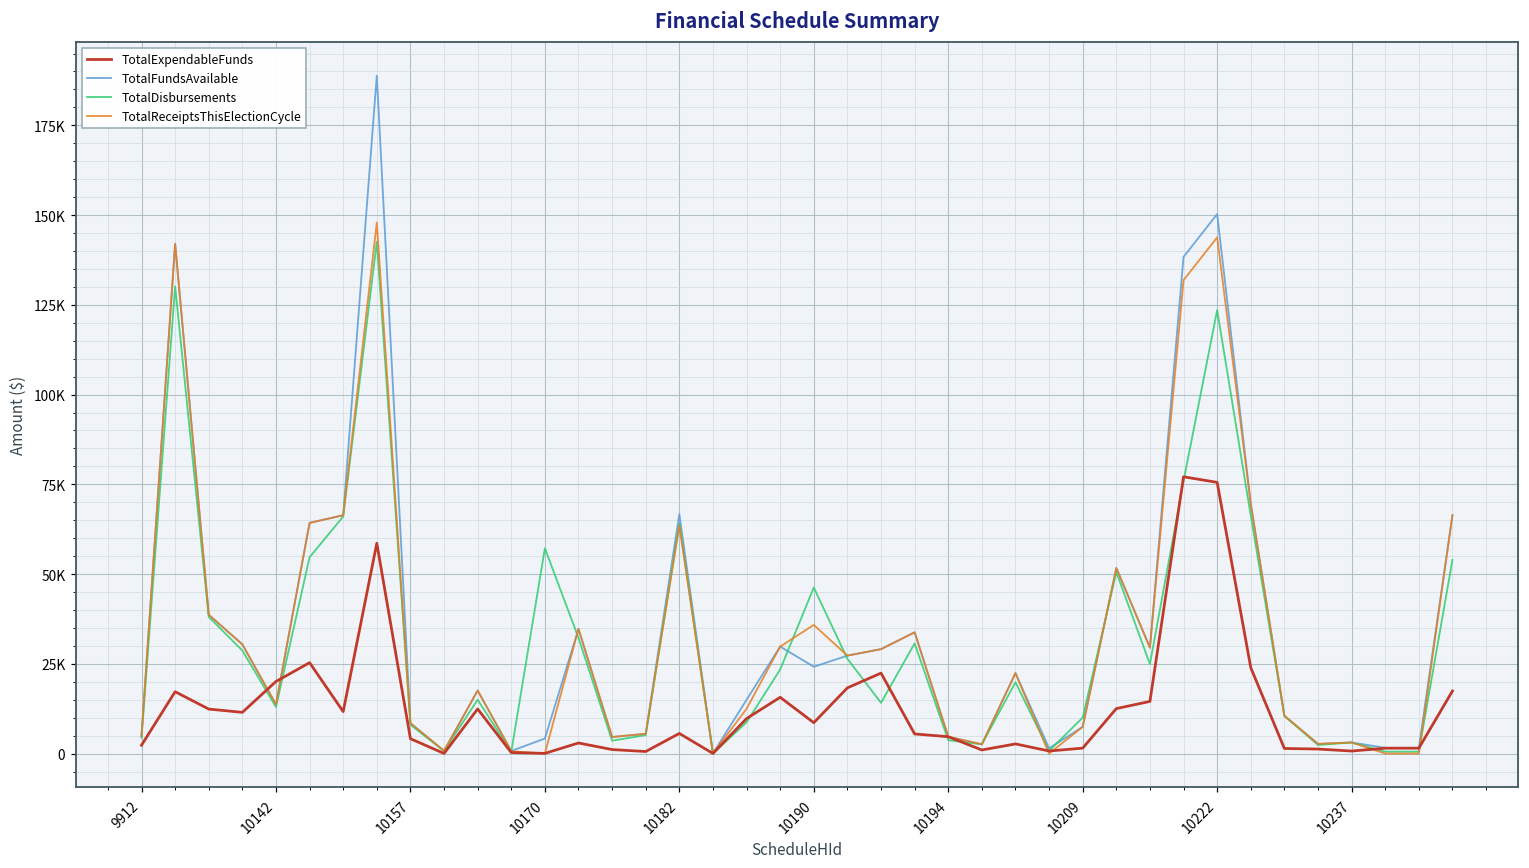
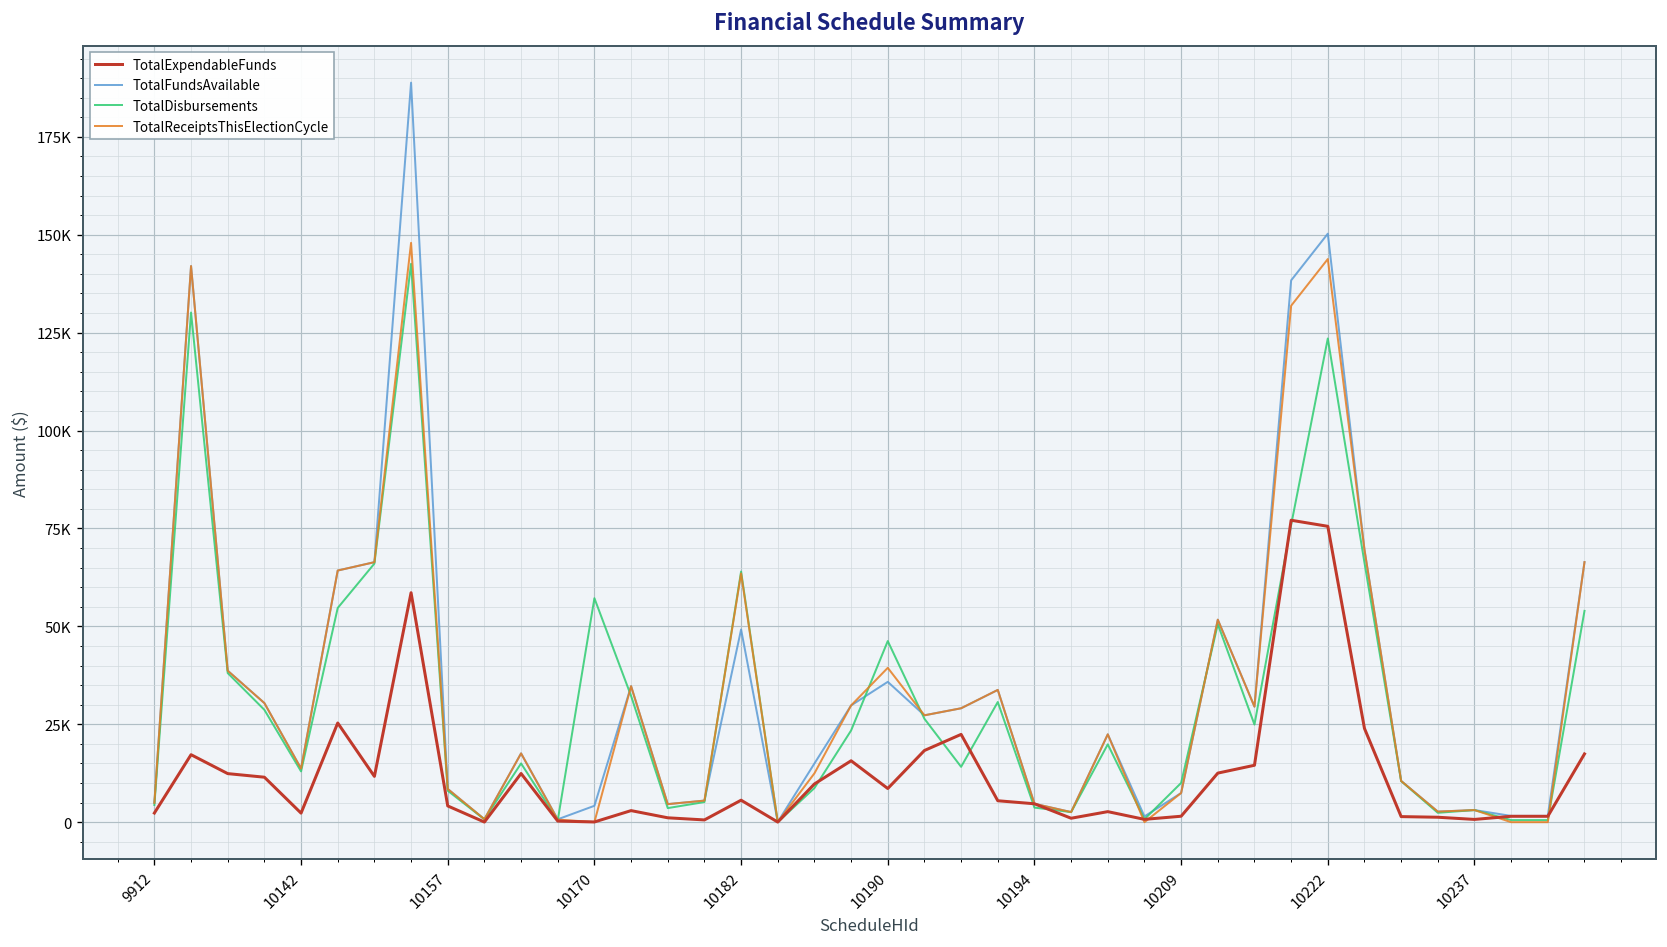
  {
    "TotalExpendableFunds": {
      "9912": 2000,
-     "10142": 20000,
+     "10142": 2000,
      "10157": 4000,
      "10182": 6000,
      "10190": 9000,
      "10209": 2000,
      "10222": 76000,
      "10237": 1000
    },
    "TotalFundsAvailable": {
      "10170": 4000,
-     "10182": 67000,
-     "10190": 24000,
+     "10182": 49000,
+     "10190": 36000,
      "10222": 150000
    },
    "TotalDisbursements": {
      "10170": 57000,
      "10190": 46000,
      "10194": 4000,
      "10209": 10000,
      "10222": 124000
    },
    "TotalReceiptsThisElectionCycle": {
-     "10190": 36000,
+     "10190": 39000,
      "10222": 144000
    }
  }
